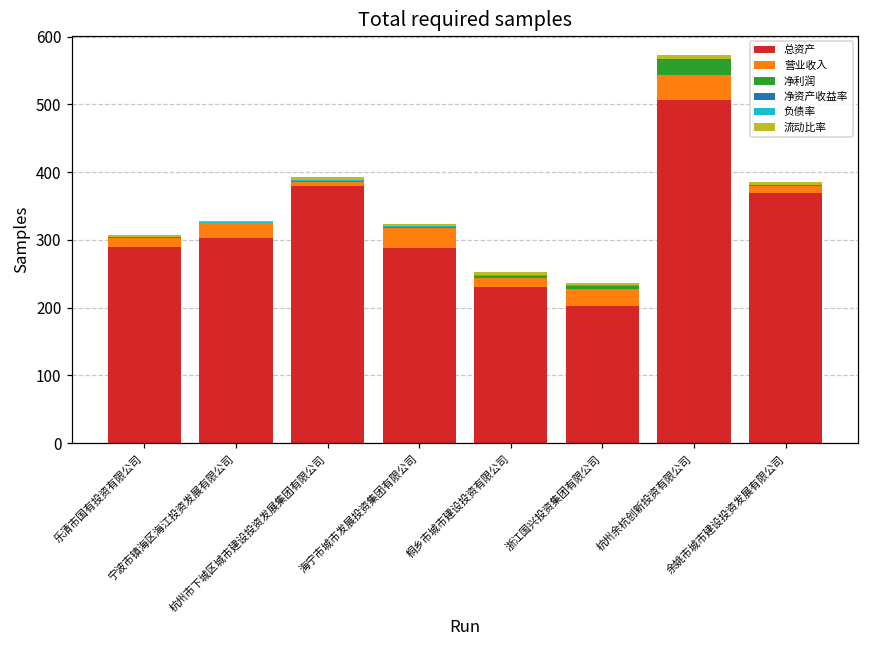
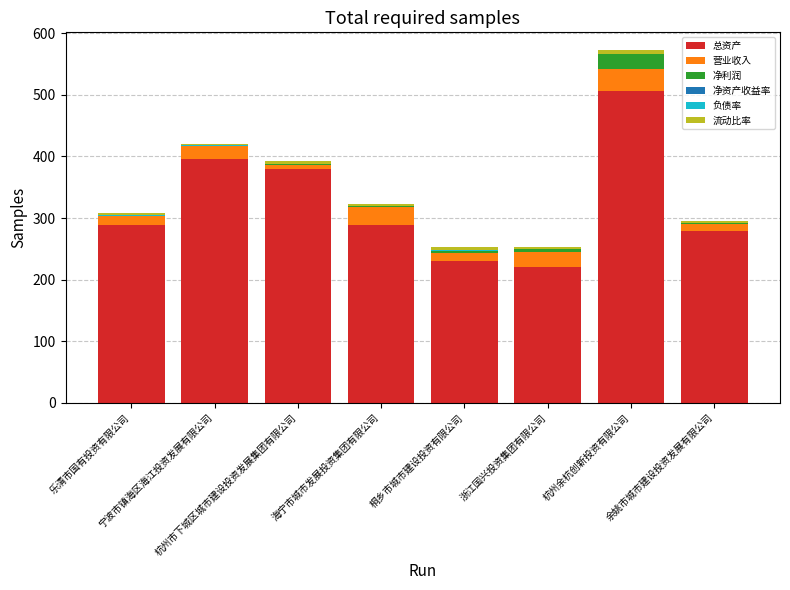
  {
    "总资产": {
      "乐清市国有投资有限公司": 290,
-     "宁波市镇海区海江投资发展有限公司": 300,
+     "宁波市镇海区海江投资发展有限公司": 400,
      "杭州市下城区城市建设投资发展集团有限公司": 380,
      "海宁市城市发展投资集团有限公司": 290,
      "桐乡市城市建设投资有限公司": 230,
-     "浙江国兴投资集团有限公司": 200,
+     "浙江国兴投资集团有限公司": 220,
      "杭州余杭创新投资有限公司": 510,
-     "余姚市城市建设投资发展有限公司": 370
+     "余姚市城市建设投资发展有限公司": 280
    },
    "营业收入": {
      "乐清市国有投资有限公司": 10,
      "宁波市镇海区海江投资发展有限公司": 20,
      "杭州市下城区城市建设投资发展集团有限公司": 10,
      "海宁市城市发展投资集团有限公司": 30,
      "桐乡市城市建设投资有限公司": 10,
      "浙江国兴投资集团有限公司": 20,
      "杭州余杭创新投资有限公司": 40,
      "余姚市城市建设投资发展有限公司": 10
    },
    "净资产收益率": {
      "浙江国兴投资集团有限公司": 0,
      "杭州余杭创新投资有限公司": 20
    },
    "流动比率": {
      "杭州市下城区城市建设投资发展集团有限公司": 0,
      "桐乡市城市建设投资有限公司": 10,
      "杭州余杭创新投资有限公司": 10
    }
  }
